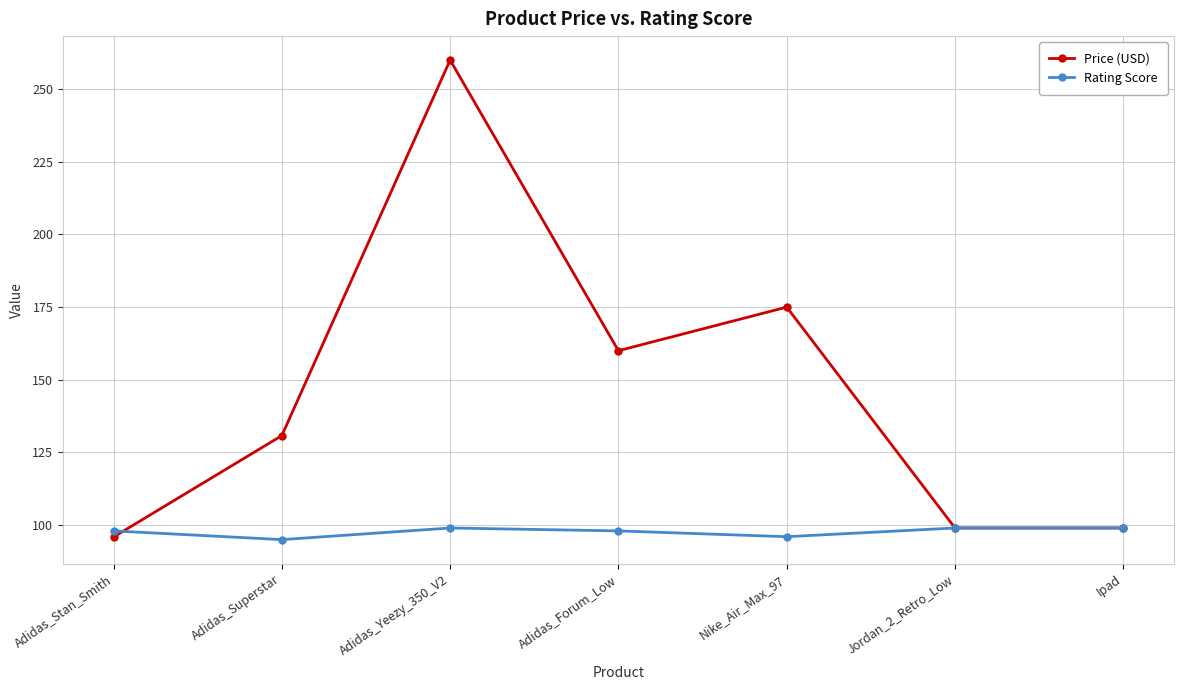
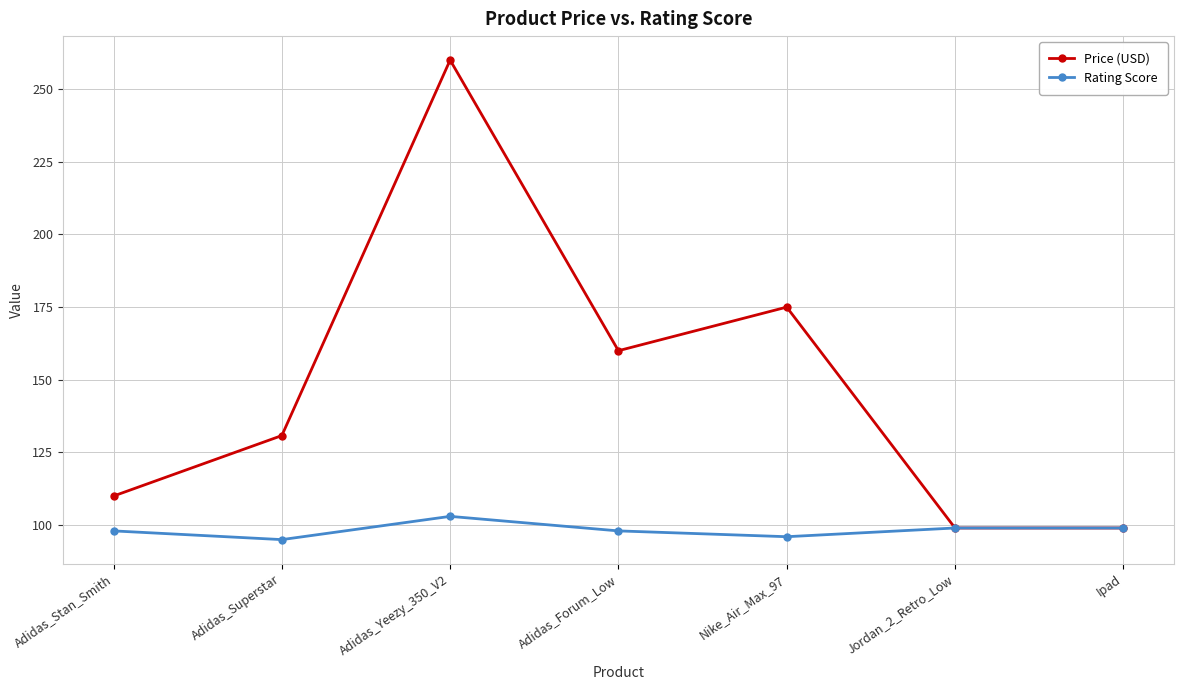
  {
    "Price (USD)": {
-     "Adidas_Stan_Smith": 96,
+     "Adidas_Stan_Smith": 110,
      "Adidas_Superstar": 131,
      "Adidas_Yeezy_350_V2": 260,
      "Adidas_Forum_Low": 160,
      "Nike_Air_Max_97": 175
    },
    "Rating Score": {
      "Adidas_Stan_Smith": 98,
      "Adidas_Superstar": 95,
-     "Adidas_Yeezy_350_V2": 99,
+     "Adidas_Yeezy_350_V2": 103,
      "Adidas_Forum_Low": 98,
      "Nike_Air_Max_97": 96
    }
  }
